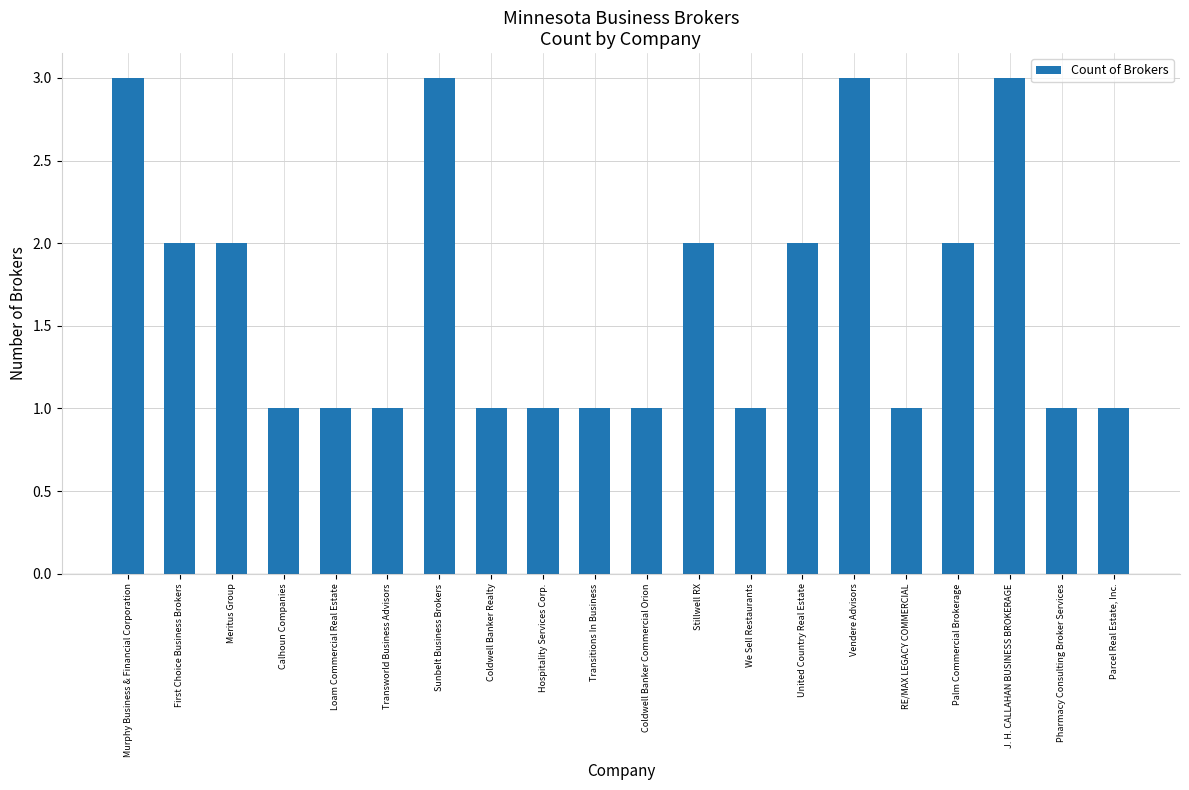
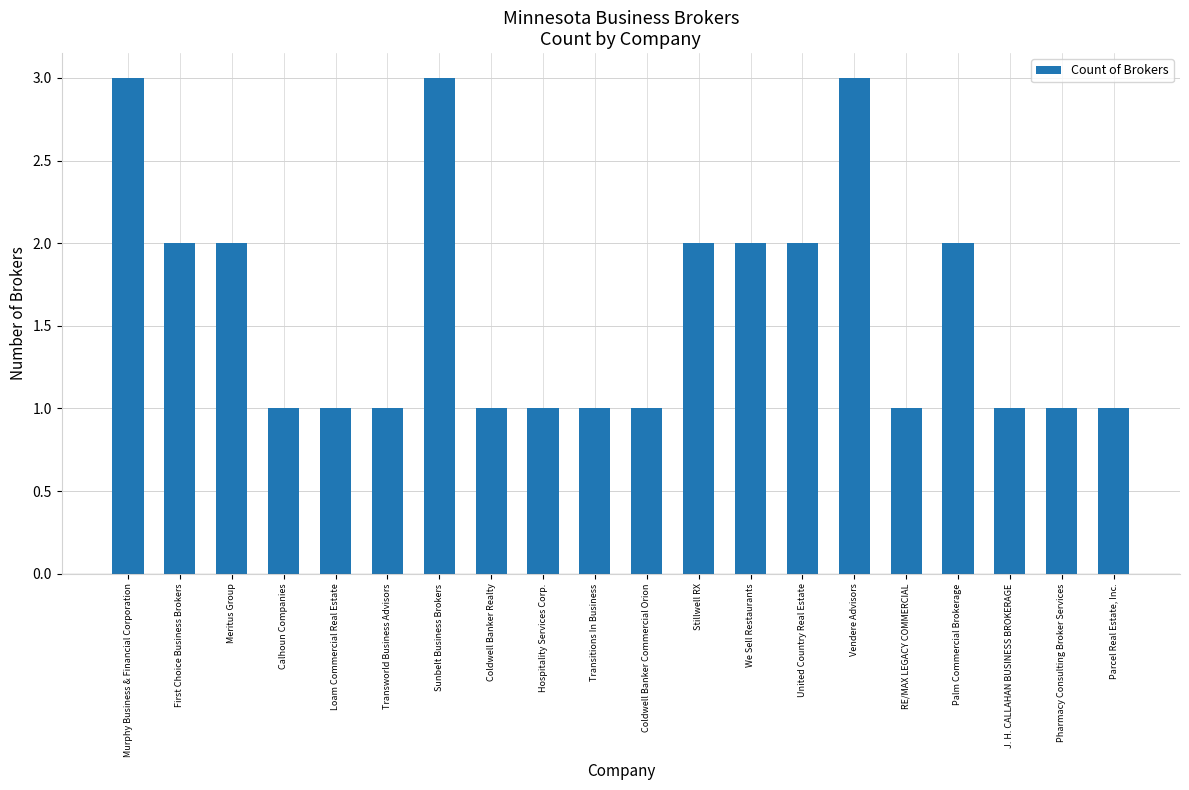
  {
    "Murphy Business & Financial Corporation": 3,
    "First Choice Business Brokers": 2,
    "Meritus Group": 2,
    "Calhoun Companies": 1,
    "Loam Commercial Real Estate": 1,
    "Transworld Business Advisors": 1,
    "Sunbelt Business Brokers": 3,
    "Coldwell Banker Realty": 1,
    "Hospitality Services Corp.": 1,
    "Transitions In Business": 1,
    "Coldwell Banker Commercial Orion": 1,
    "Stillwell RX": 2,
-   "We Sell Restaurants": 1,
+   "We Sell Restaurants": 2,
    "United Country Real Estate": 2,
    "Vendere Advisors": 3,
    "RE/MAX LEGACY COMMERCIAL": 1,
    "Palm Commercial Brokerage": 2,
-   "J. H. CALLAHAN BUSINESS BROKERAGE": 3,
+   "J. H. CALLAHAN BUSINESS BROKERAGE": 1,
    "Pharmacy Consulting Broker Services": 1,
    "Parcel Real Estate, Inc.": 1
  }
